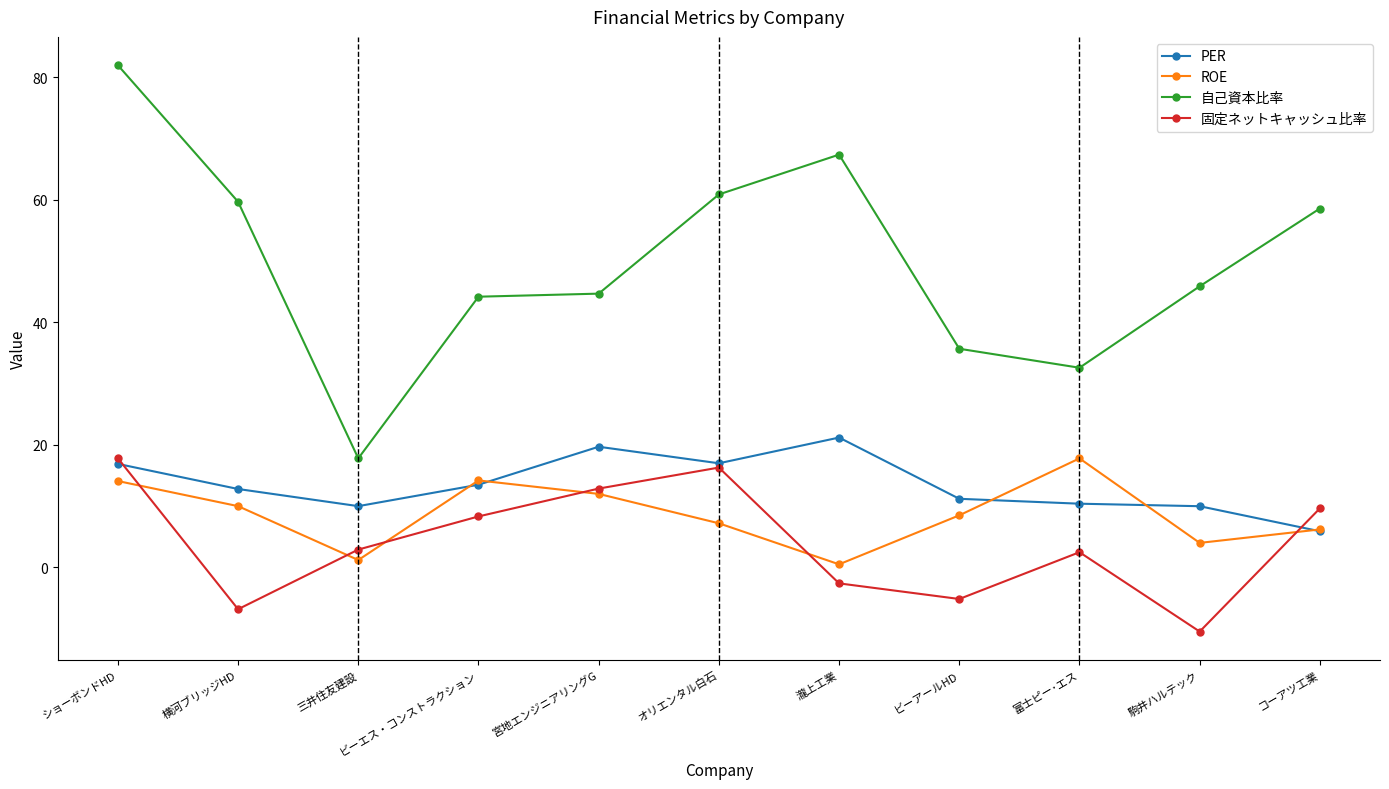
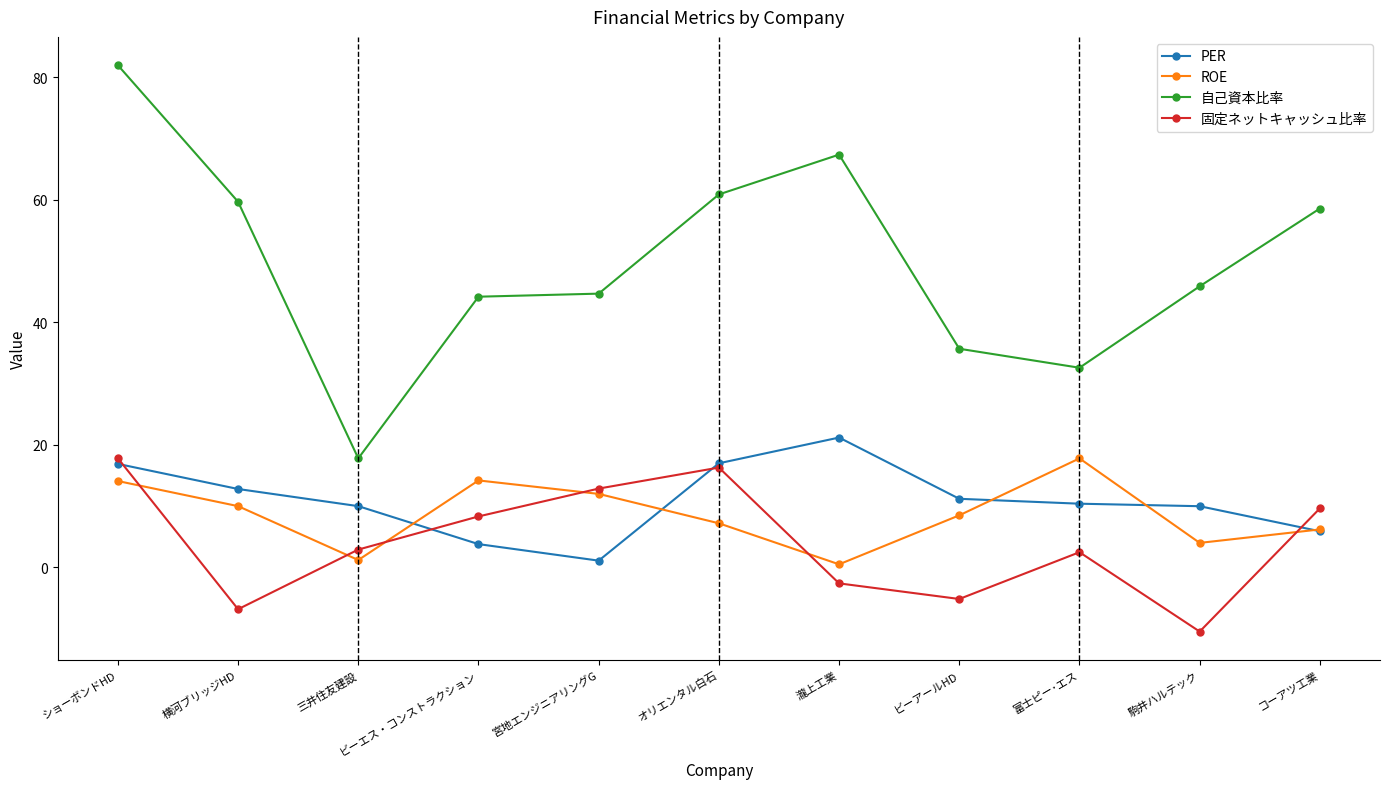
  {
    "PER": {
      "ショーボンドHD": 17,
      "横河ブリッジHD": 13,
      "三井住友建設": 10,
-     "ビーエス・コンストラクション": 14,
-     "宮地エンジニアリングG": 20,
+     "ビーエス・コンストラクション": 4,
+     "宮地エンジニアリングG": 1,
      "オリエンタル白石": 17,
      "瀧上工業": 21,
      "ビーアールHD": 11,
      "富士ピー･エス": 10,
      "駒井ハルテック": 10
    },
    "ROE": {
      "ショーボンドHD": 14,
      "横河ブリッジHD": 10,
      "三井住友建設": 1,
      "ビーエス・コンストラクション": 14,
      "宮地エンジニアリングG": 12,
      "オリエンタル白石": 7,
      "瀧上工業": 1,
      "ビーアールHD": 9,
      "富士ピー･エス": 18,
      "駒井ハルテック": 4
    },
    "自己資本比率": {
      "ショーボンドHD": 82,
      "横河ブリッジHD": 60,
      "三井住友建設": 18,
      "ビーエス・コンストラクション": 44,
      "宮地エンジニアリングG": 45,
      "オリエンタル白石": 61,
      "瀧上工業": 67,
      "ビーアールHD": 36,
      "富士ピー･エス": 33,
      "駒井ハルテック": 46,
      "コーアツ工業": 59
    },
    "固定ネットキャッシュ比率": {
      "ショーボンドHD": 18,
      "横河ブリッジHD": -7,
      "三井住友建設": 3,
      "ビーエス・コンストラクション": 8,
      "宮地エンジニアリングG": 13,
      "オリエンタル白石": 16,
      "瀧上工業": -3,
      "ビーアールHD": -5,
      "富士ピー･エス": 2,
      "駒井ハルテック": -10,
      "コーアツ工業": 10
    }
  }
